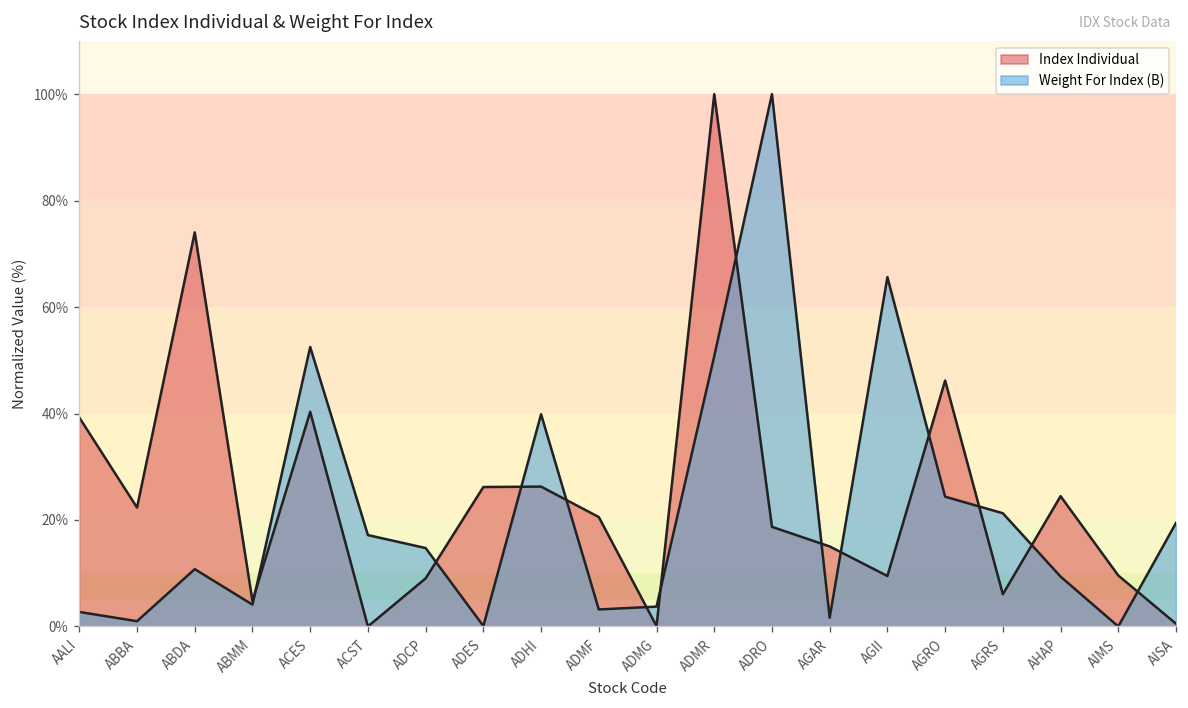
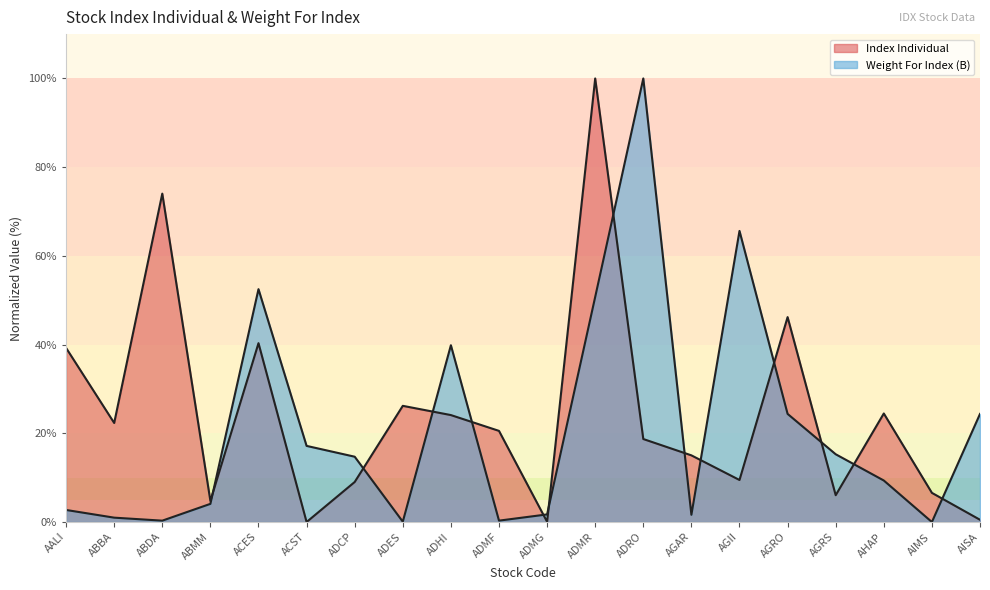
  {
    "Index Individual": {
      "AALI": "39%",
      "ABBA": "22%",
      "ABDA": "74%",
      "ABMM": "5%",
      "ACES": "40%",
      "ACST": "0%",
      "ADCP": "9%",
      "ADES": "26%",
-     "ADHI": "26%",
+     "ADHI": "24%",
      "ADMF": "21%",
      "ADMG": "0%",
      "ADMR": "100%",
      "ADRO": "19%",
      "AGAR": "15%",
      "AGII": "9%",
      "AGRO": "46%",
      "AGRS": "6%",
      "AHAP": "24%",
-     "AIMS": "10%",
+     "AIMS": "7%",
      "AISA": "1%"
    },
    "Weight For Index (B)": {
      "AALI": "3%",
      "ABBA": "1%",
-     "ABDA": "11%",
+     "ABDA": "0%",
      "ABMM": "4%",
      "ACES": "52%",
      "ACST": "17%",
      "ADCP": "15%",
      "ADES": "0%",
      "ADHI": "40%",
-     "ADMF": "3%",
-     "ADMG": "4%",
+     "ADMF": "0%",
+     "ADMG": "2%",
      "ADMR": "51%",
      "ADRO": "100%",
      "AGAR": "2%",
      "AGII": "66%",
      "AGRO": "24%",
-     "AGRS": "21%",
+     "AGRS": "15%",
      "AHAP": "9%",
      "AIMS": "0%",
-     "AISA": "19%"
+     "AISA": "24%"
    }
  }
